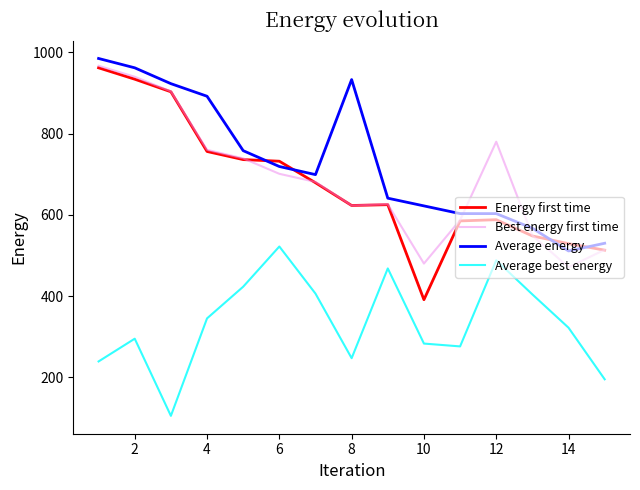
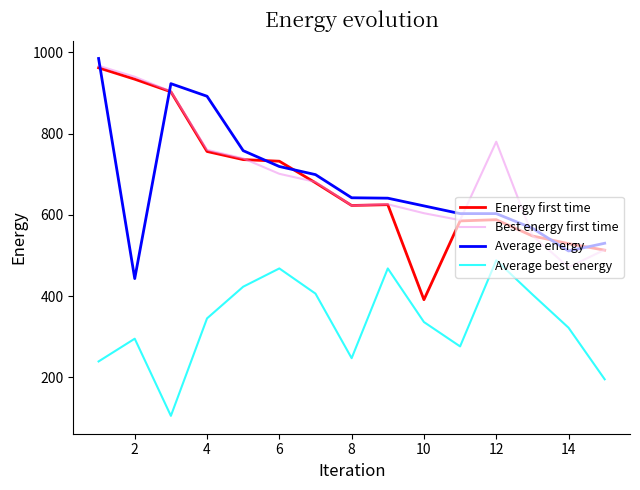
  {
    "Energy first time": {
      "6": 730,
      "10": 390
    },
    "Best energy first time": {
      "6": 700,
-     "10": 480,
+     "10": 600,
      "12": 780
    },
    "Average energy": {
-     "2": 960,
+     "2": 440,
      "4": 890,
      "6": 720,
-     "8": 930,
+     "8": 640,
      "10": 620
    },
    "Average best energy": {
      "2": 300,
      "4": 350,
-     "6": 520,
+     "6": 470,
      "8": 250,
-     "10": 280,
+     "10": 340,
      "14": 320
    }
  }
